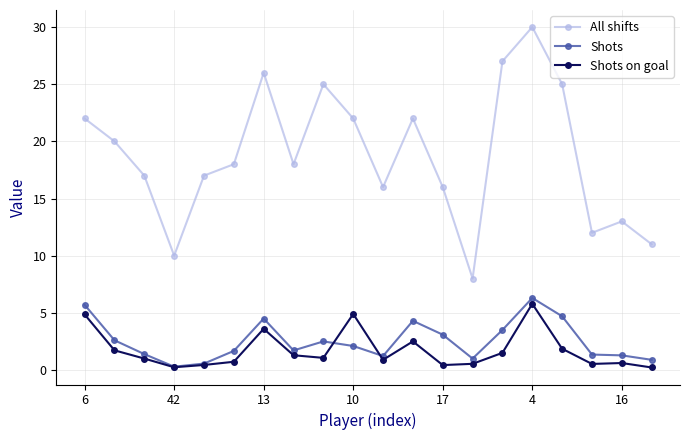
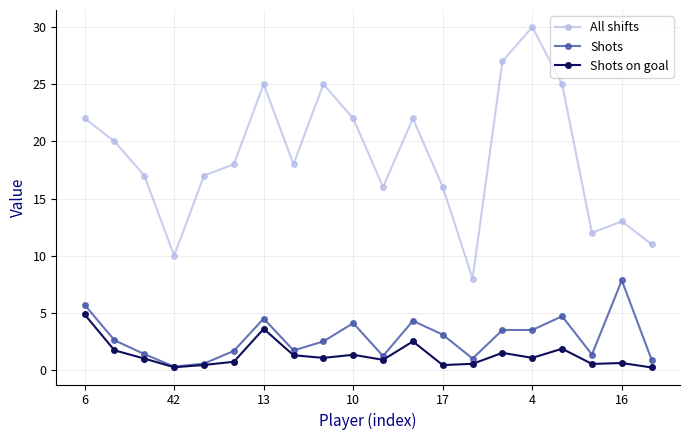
  {
    "All shifts": {
      "6": 22,
      "42": 10,
-     "13": 26,
+     "13": 25,
      "10": 22,
      "17": 16,
      "4": 30,
      "16": 13
    },
    "Shots": {
      "6": 5.7,
      "13": 4.5,
-     "10": 2.1,
+     "10": 4.1,
      "17": 3.1,
-     "4": 6.3,
-     "16": 1.3
+     "4": 3.5,
+     "16": 7.8
    },
    "Shots on goal": {
      "6": 4.9,
      "13": 3.6,
-     "10": 4.9,
+     "10": 1.3,
      "17": 0.4,
-     "4": 5.8,
+     "4": 1.1,
      "16": 0.6
    }
  }
